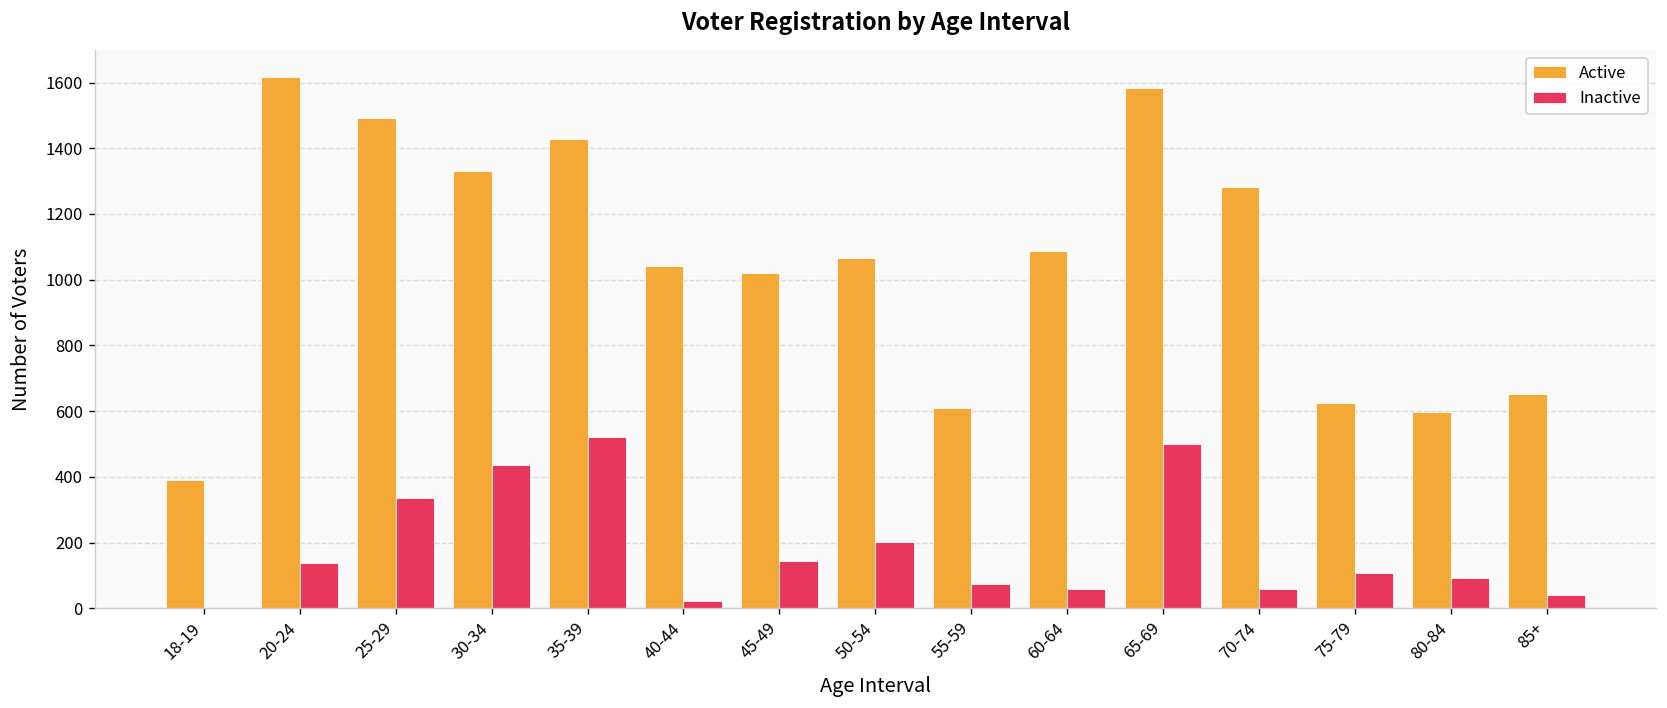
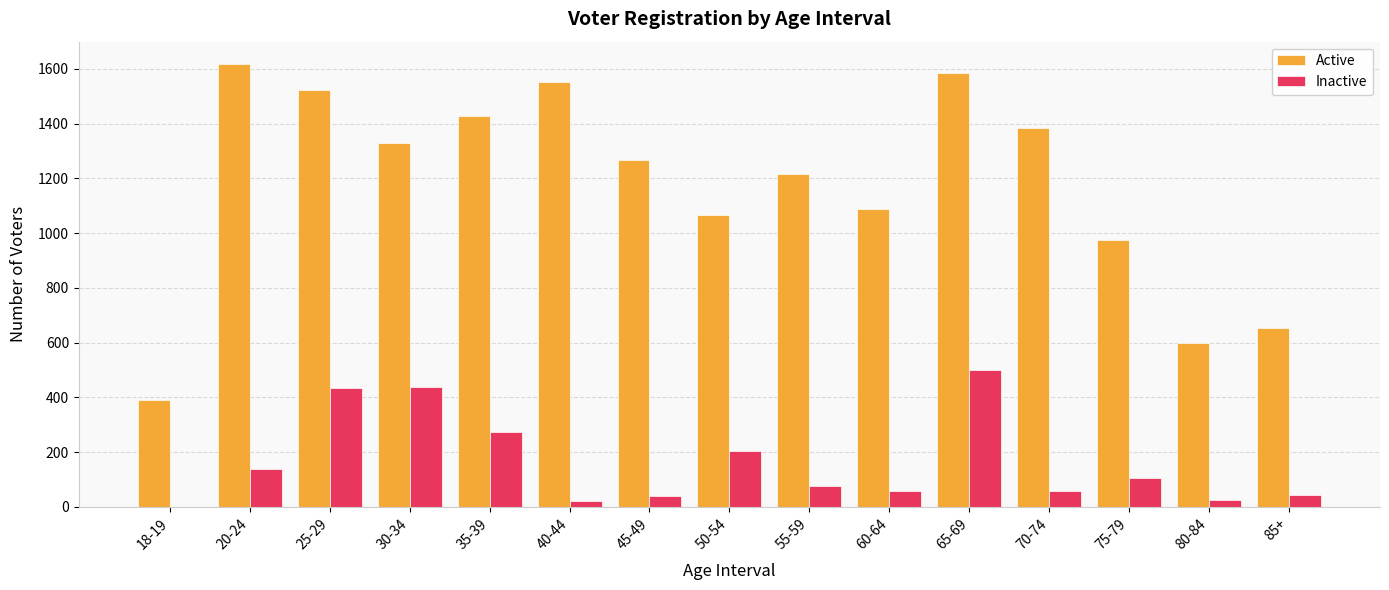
  {
    "Active": {
      "18-19": 390,
      "20-24": 1620,
-     "25-29": 1490,
+     "25-29": 1520,
      "30-34": 1330,
      "35-39": 1430,
-     "40-44": 1040,
-     "45-49": 1020,
+     "40-44": 1550,
+     "45-49": 1270,
      "50-54": 1070,
-     "55-59": 610,
+     "55-59": 1220,
      "60-64": 1090,
      "65-69": 1580,
-     "70-74": 1280,
-     "75-79": 630,
+     "70-74": 1380,
+     "75-79": 980,
      "80-84": 600,
      "85+": 650
    },
    "Inactive": {
      "18-19": 0,
      "20-24": 140,
-     "25-29": 340,
+     "25-29": 430,
      "30-34": 440,
-     "35-39": 520,
+     "35-39": 280,
      "40-44": 20,
-     "45-49": 140,
+     "45-49": 40,
      "50-54": 200,
      "55-59": 80,
      "60-64": 60,
      "65-69": 500,
      "70-74": 60,
      "75-79": 110,
-     "80-84": 90,
+     "80-84": 30,
      "85+": 40
    }
  }
